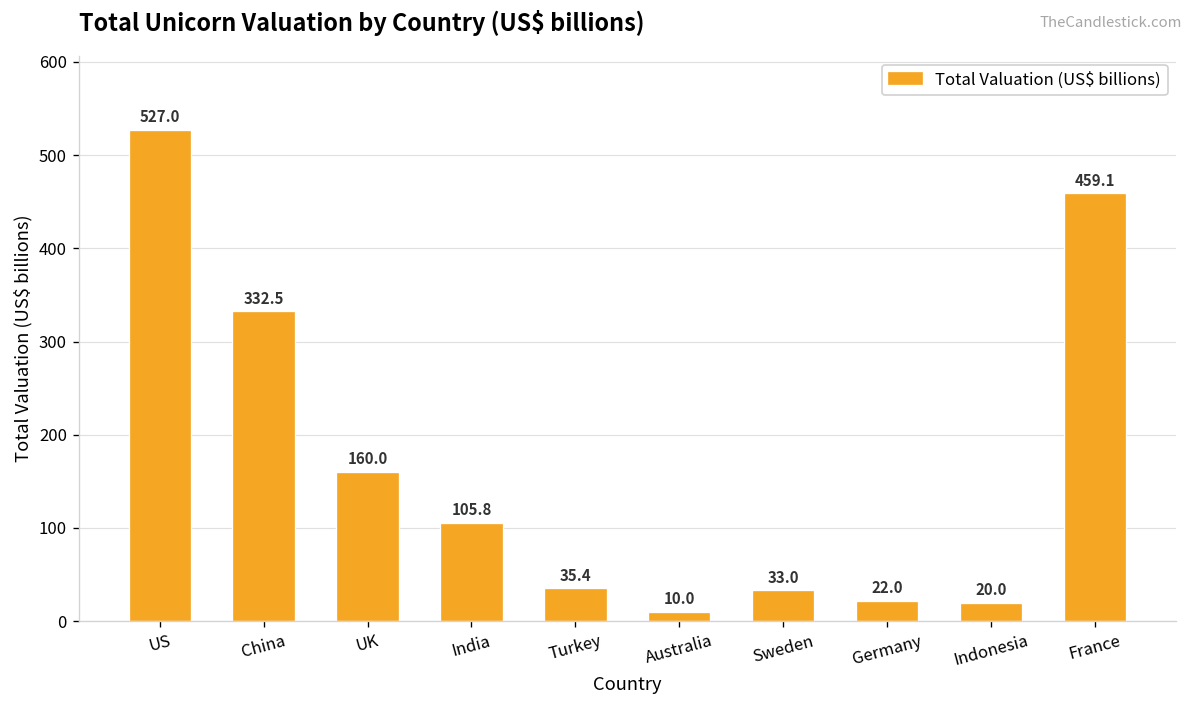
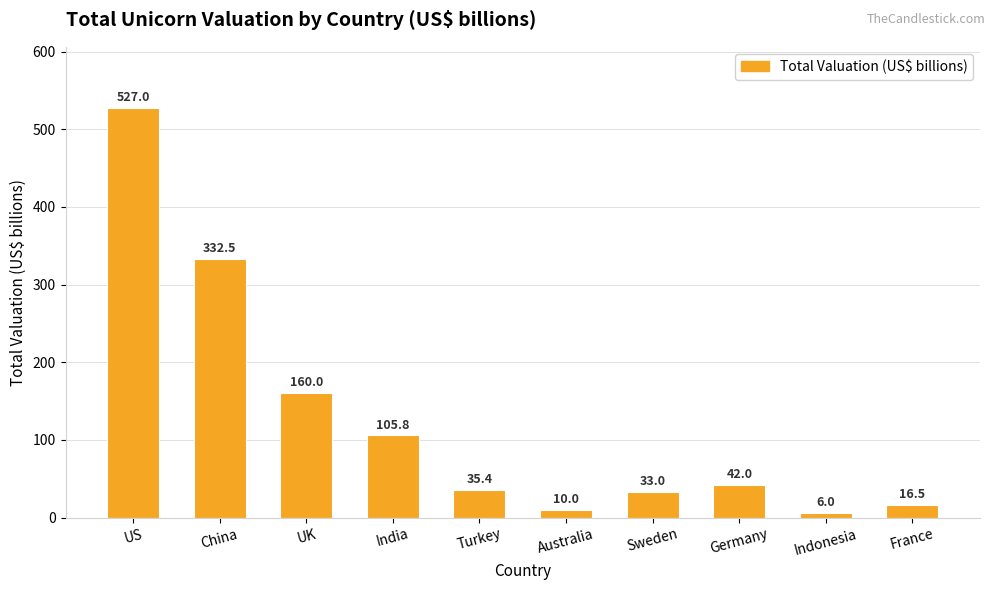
  {
    "US": 527.0,
    "China": 332.5,
    "UK": 160.0,
    "India": 105.8,
    "Turkey": 35.4,
    "Australia": 10.0,
    "Sweden": 33.0,
-   "Germany": 22.0,
-   "Indonesia": 20.0,
-   "France": 459.1
+   "Germany": 42.0,
+   "Indonesia": 6.0,
+   "France": 16.5
  }
